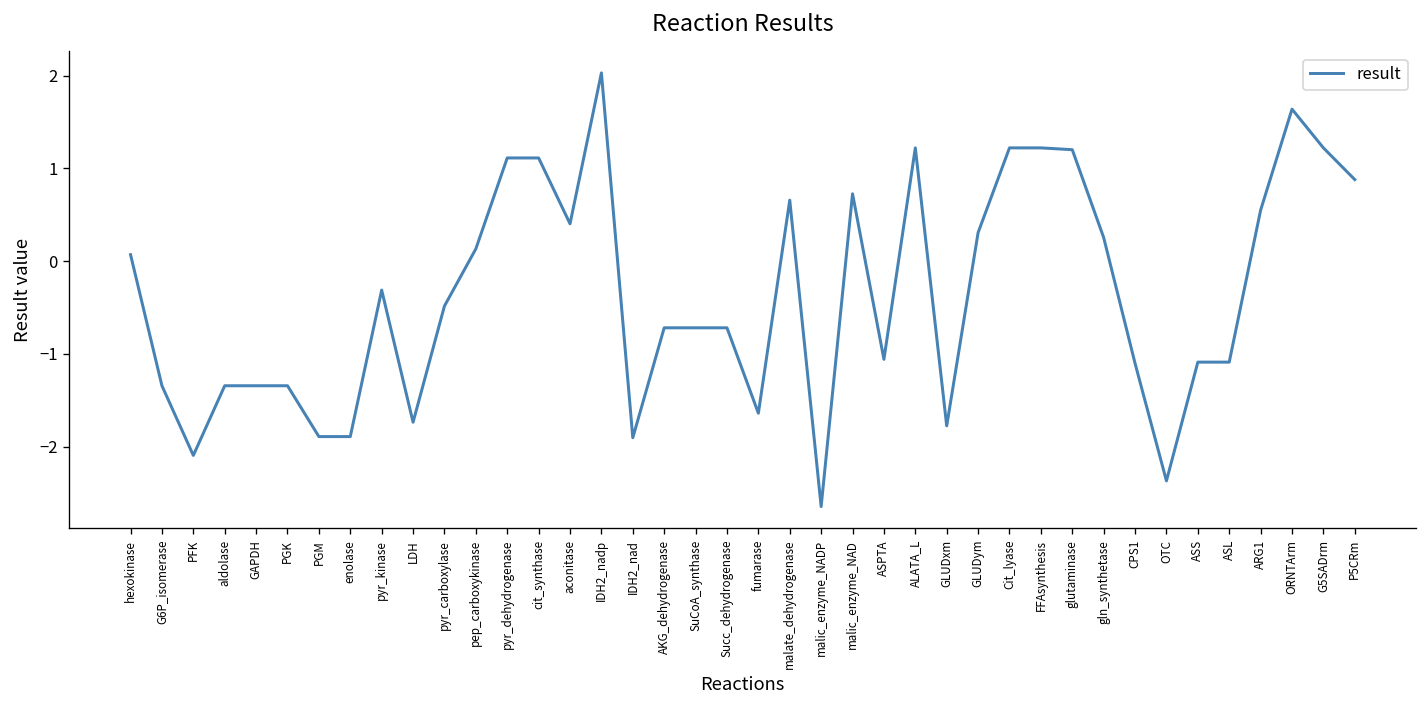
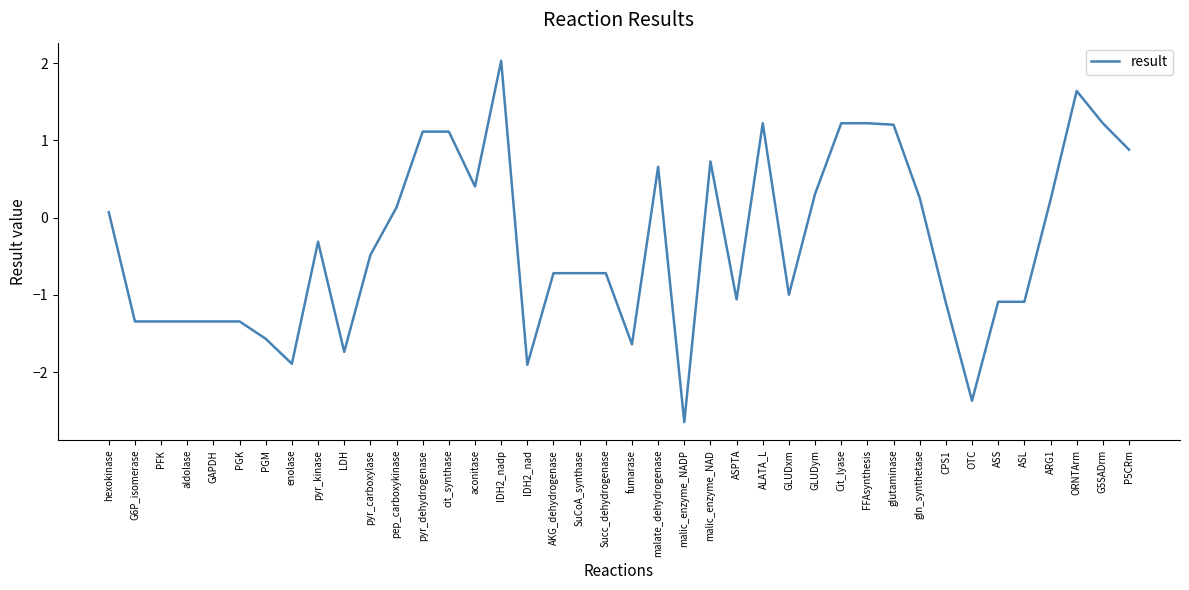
  {
    "hexokinase": 0.1,
    "G6P_isomerase": -1.3,
-   "PFK": -2.1,
+   "PFK": -1.3,
    "aldolase": -1.3,
    "GAPDH": -1.3,
    "PGK": -1.3,
-   "PGM": -1.9,
+   "PGM": -1.6,
    "enolase": -1.9,
    "pyr_kinase": -0.3,
    "LDH": -1.7,
    "pyr_carboxylase": -0.5,
    "pep_carboxykinase": 0.1,
    "pyr_dehydrogenase": 1.1,
    "cit_synthase": 1.1,
    "aconitase": 0.4,
    "IDH2_nadp": 2.0,
    "IDH2_nad": -1.9,
    "AKG_dehydrogenase": -0.7,
    "SuCoA_synthase": -0.7,
    "Succ_dehydrogenase": -0.7,
    "fumarase": -1.6,
    "malate_dehydrogenase": 0.7,
    "malic_enzyme_NADP": -2.6,
    "malic_enzyme_NAD": 0.7,
    "ASPTA": -1.1,
    "ALATA_L": 1.2,
-   "GLUDxm": -1.8,
+   "GLUDxm": -1.0,
    "GLUDym": 0.3,
    "Cit_lyase": 1.2,
    "FFAsynthesis": 1.2,
    "glutaminase": 1.2,
    "gln_synthetase": 0.3,
    "CPS1": -1.1,
    "OTC": -2.4,
    "ASS": -1.1,
    "ASL": -1.1,
-   "ARG1": 0.5,
+   "ARG1": 0.2,
    "ORNTArm": 1.6,
    "G5SADrm": 1.2,
    "P5CRm": 0.9
  }
